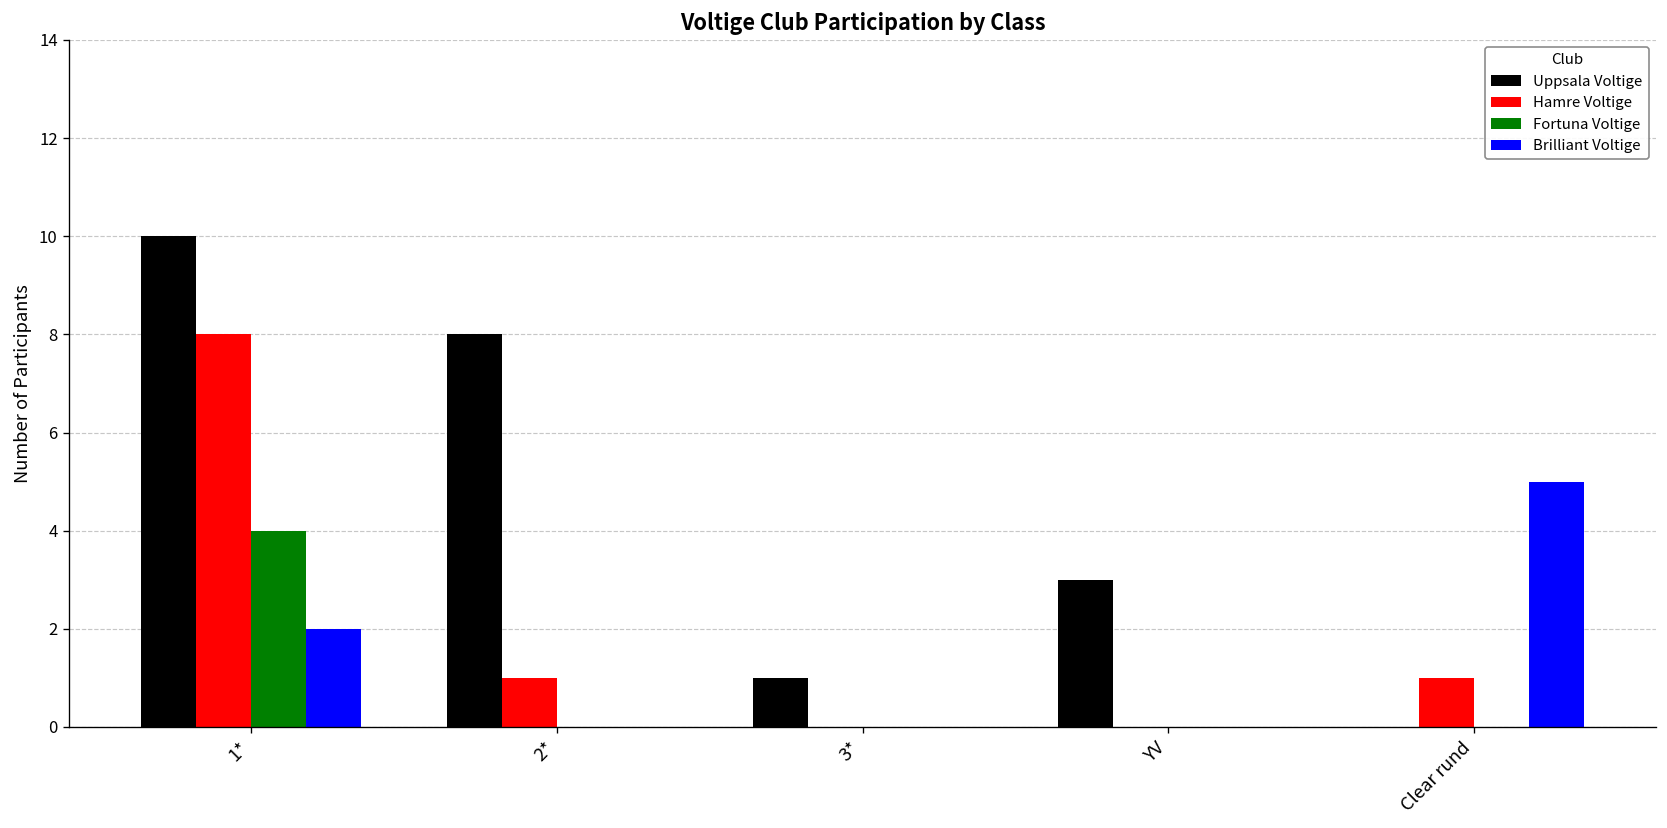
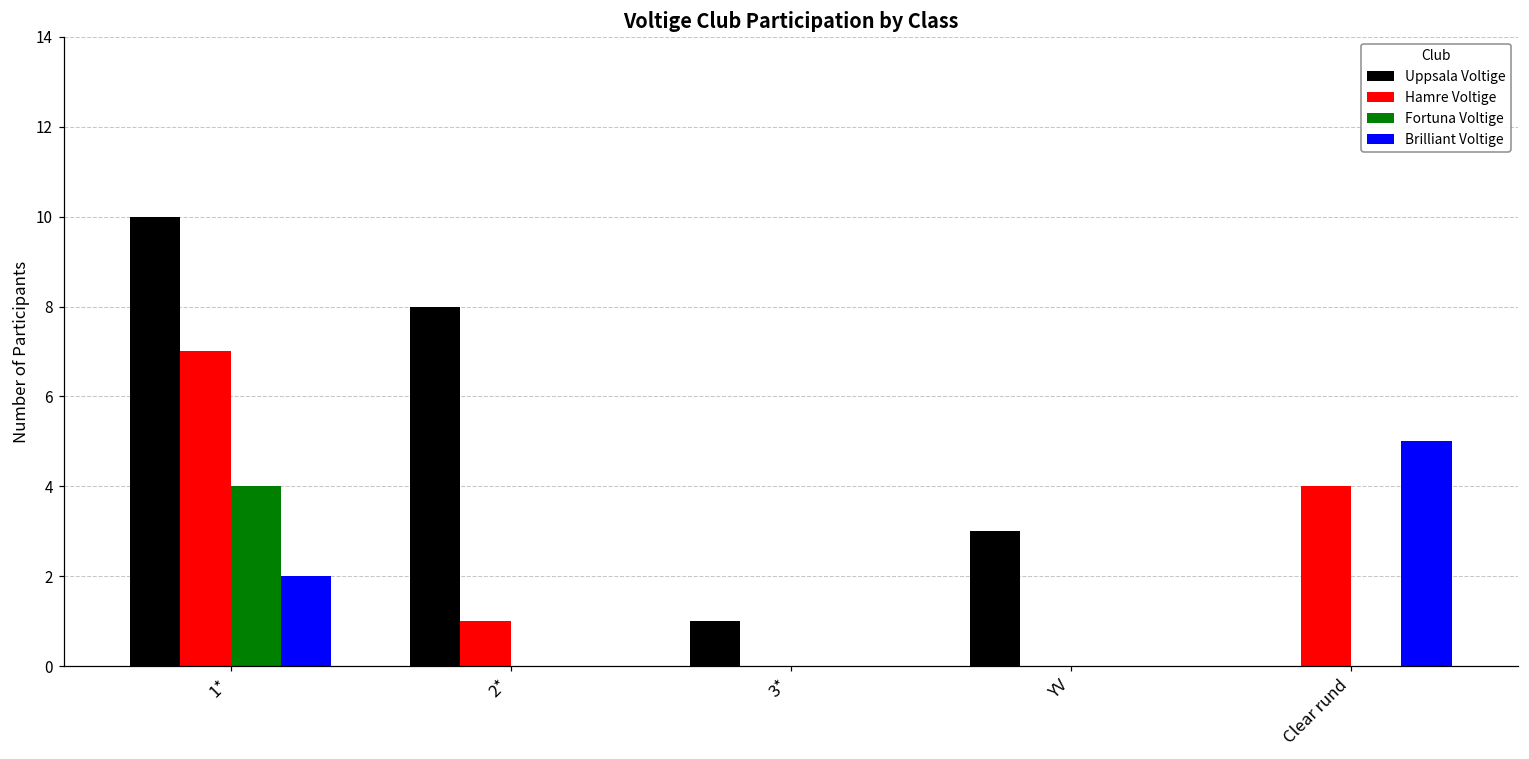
  {
    "Uppsala Voltige": {
      "1*": 10,
      "2*": 8,
      "3*": 1,
      "YV": 3,
      "Clear rund": 0
    },
    "Hamre Voltige": {
-     "1*": 8,
+     "1*": 7,
      "2*": 1,
      "3*": 0,
      "YV": 0,
-     "Clear rund": 1
+     "Clear rund": 4
    },
    "Fortuna Voltige": {
      "1*": 4,
      "2*": 0,
      "3*": 0,
      "YV": 0,
      "Clear rund": 0
    },
    "Brilliant Voltige": {
      "1*": 2,
      "2*": 0,
      "3*": 0,
      "YV": 0,
      "Clear rund": 5
    }
  }
